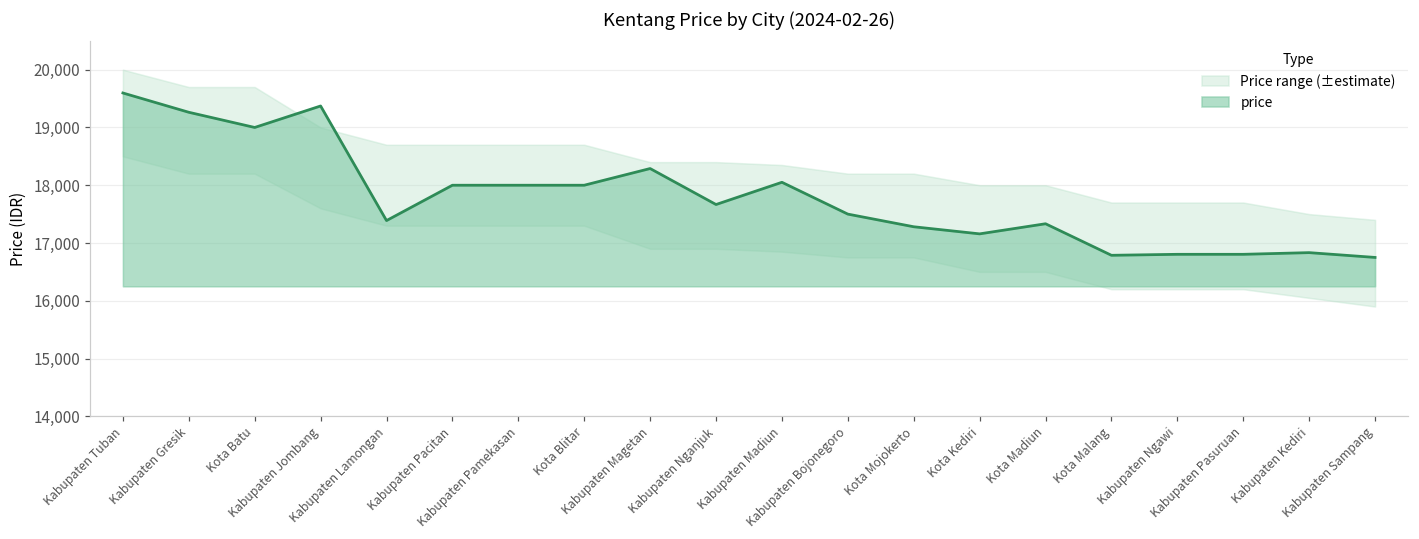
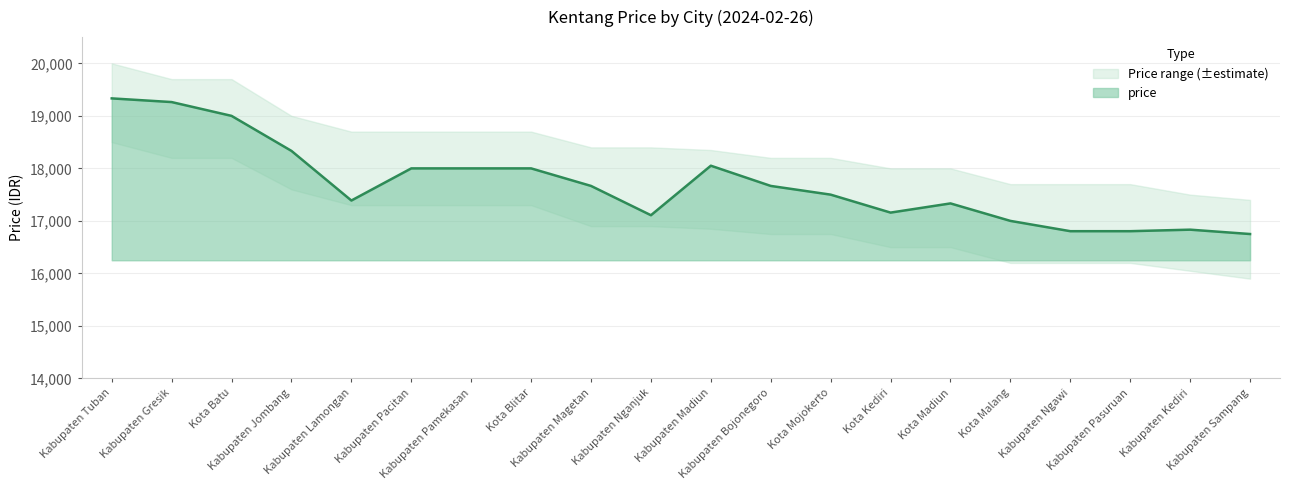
  {
    "price": {
-     "Kabupaten Tuban": "19,600",
+     "Kabupaten Tuban": "19,300",
      "Kabupaten Gresik": "19,300",
      "Kota Batu": "19,000",
-     "Kabupaten Jombang": "19,400",
+     "Kabupaten Jombang": "18,300",
      "Kabupaten Lamongan": "17,400",
      "Kabupaten Pacitan": "18,000",
      "Kabupaten Pamekasan": "18,000",
      "Kota Blitar": "18,000",
-     "Kabupaten Magetan": "18,300",
-     "Kabupaten Nganjuk": "17,700",
+     "Kabupaten Magetan": "17,700",
+     "Kabupaten Nganjuk": "17,100",
      "Kabupaten Madiun": "18,100",
-     "Kabupaten Bojonegoro": "17,500",
-     "Kota Mojokerto": "17,300",
+     "Kabupaten Bojonegoro": "17,700",
+     "Kota Mojokerto": "17,500",
      "Kota Kediri": "17,200",
      "Kota Madiun": "17,300",
-     "Kota Malang": "16,800",
+     "Kota Malang": "17,000",
      "Kabupaten Ngawi": "16,800",
      "Kabupaten Pasuruan": "16,800",
      "Kabupaten Kediri": "16,800",
      "Kabupaten Sampang": "16,800"
    }
  }
